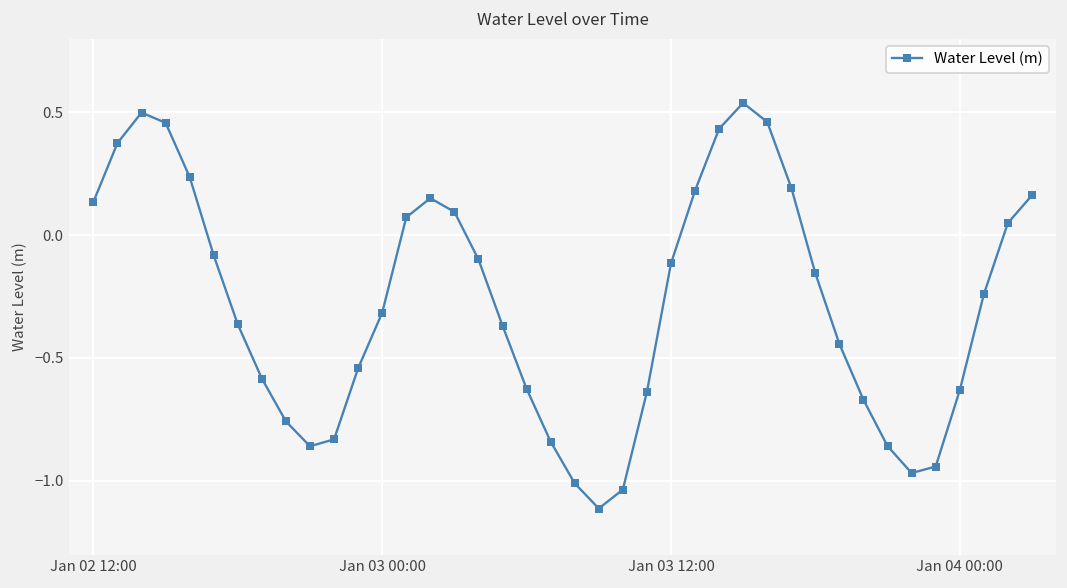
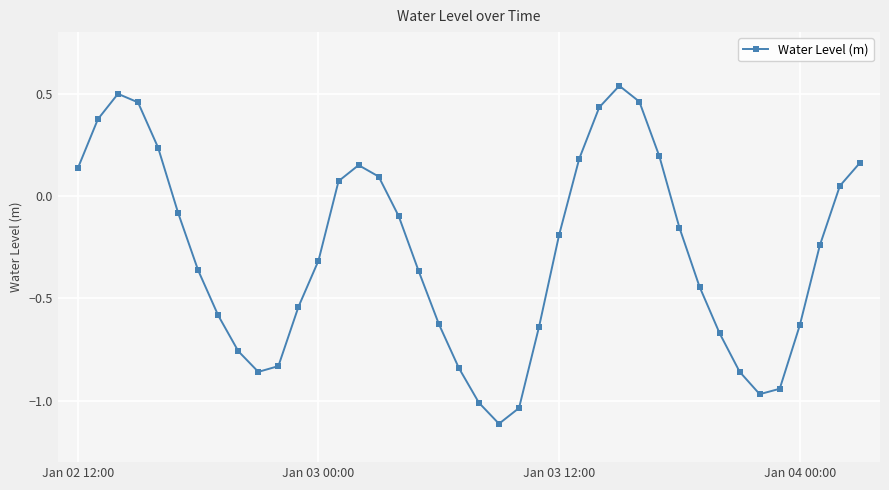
  {
    "Jan 02 12:00": 0.14,
    "Jan 03 00:00": -0.32,
-   "Jan 03 12:00": -0.12,
+   "Jan 03 12:00": -0.19,
    "Jan 04 00:00": -0.63
  }
